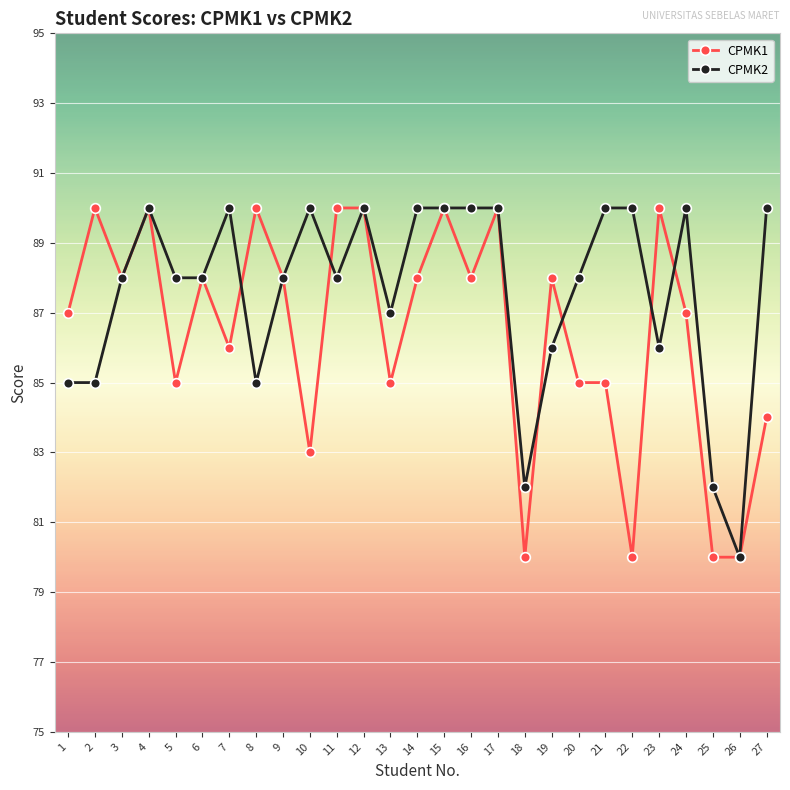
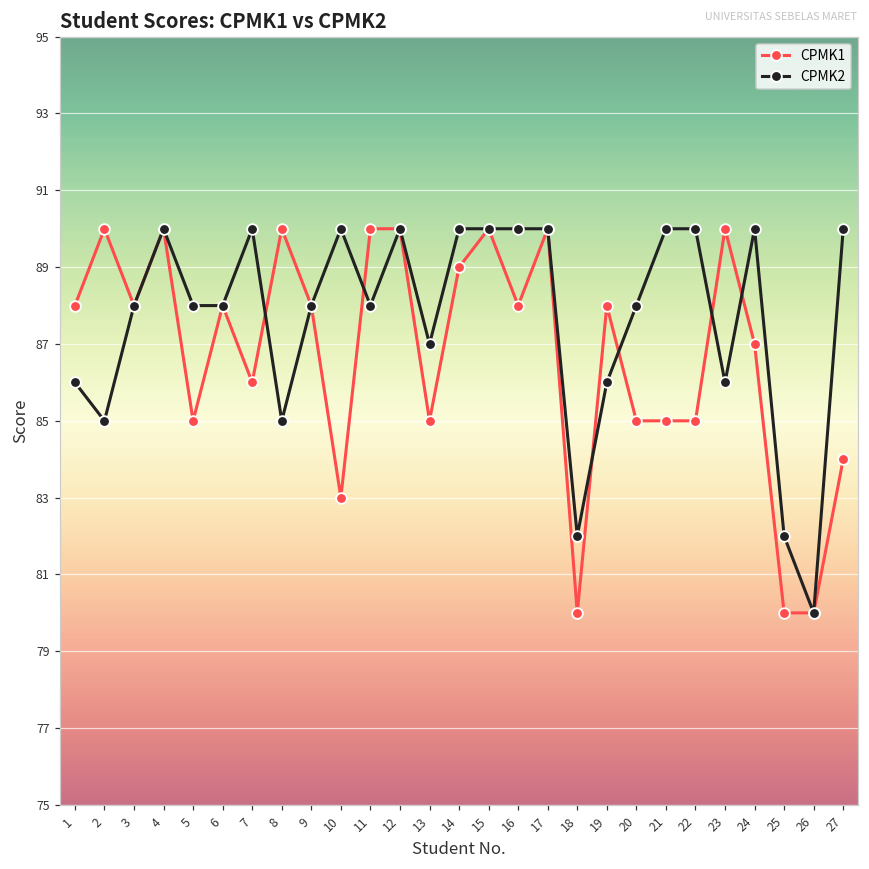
  {
    "CPMK1": {
-     "1": 87,
+     "1": 88,
      "2": 90,
      "5": 85,
      "7": 86,
      "8": 90,
      "10": 83,
      "11": 90,
      "13": 85,
-     "14": 88,
+     "14": 89,
      "16": 88,
      "18": 80,
      "19": 88,
      "20": 85,
      "21": 85,
-     "22": 80,
+     "22": 85,
      "23": 90,
      "24": 87,
      "25": 80,
      "27": 84
    },
    "CPMK2": {
-     "1": 85,
+     "1": 86,
      "2": 85,
      "5": 88,
      "7": 90,
      "8": 85,
      "10": 90,
      "11": 88,
      "13": 87,
      "14": 90,
      "16": 90,
      "18": 82,
      "19": 86,
      "20": 88,
      "21": 90,
      "22": 90,
      "23": 86,
      "24": 90,
      "25": 82,
      "27": 90
    }
  }
